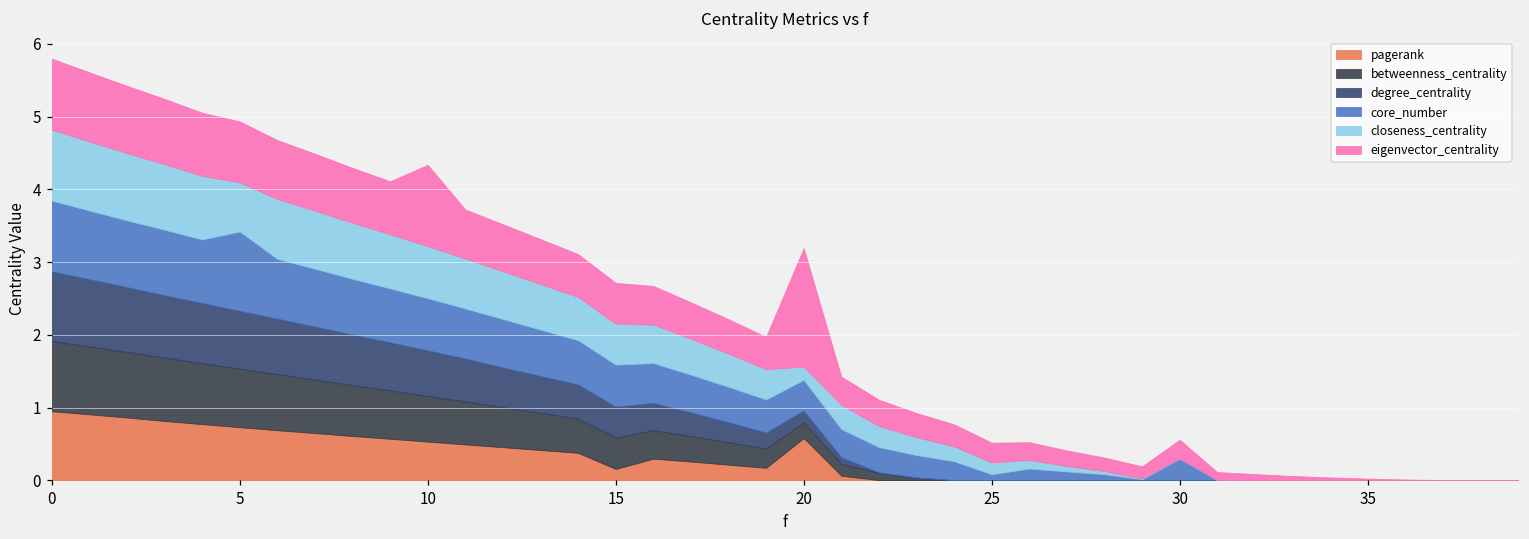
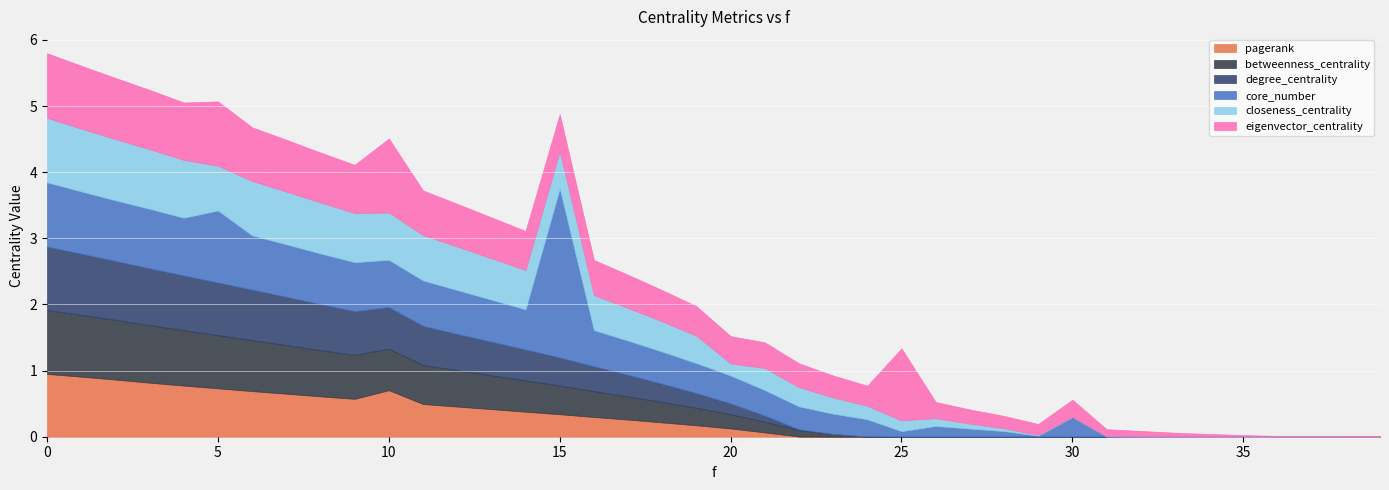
  {
    "pagerank": {
      "0": 1.0,
      "5": 0.7,
-     "10": 0.5,
-     "15": 0.2,
-     "20": 0.6
+     "10": 0.7,
+     "15": 0.3,
+     "20": 0.1
    },
    "core_number": {
      "0": 1.0,
      "5": 1.1,
      "10": 0.7,
-     "15": 0.6,
+     "15": 2.6,
      "20": 0.4,
      "25": 0.1
    },
    "closeness_centrality": {
      "0": 1.0,
      "5": 0.7,
      "10": 0.7,
      "15": 0.6,
      "20": 0.2,
      "25": 0.2
    },
    "eigenvector_centrality": {
      "0": 1.0,
-     "5": 0.8,
+     "5": 1.0,
      "10": 1.1,
      "15": 0.6,
-     "20": 1.6,
-     "25": 0.3,
+     "20": 0.4,
+     "25": 1.1,
      "30": 0.3
    }
  }
